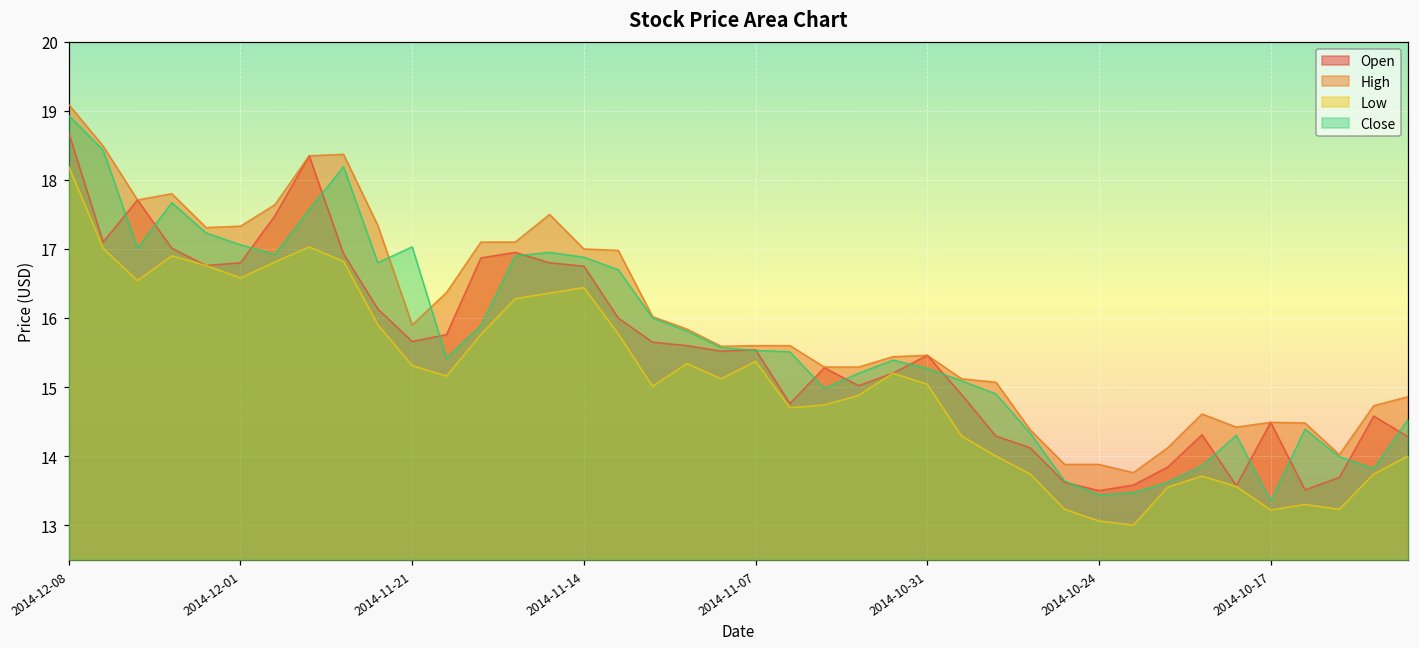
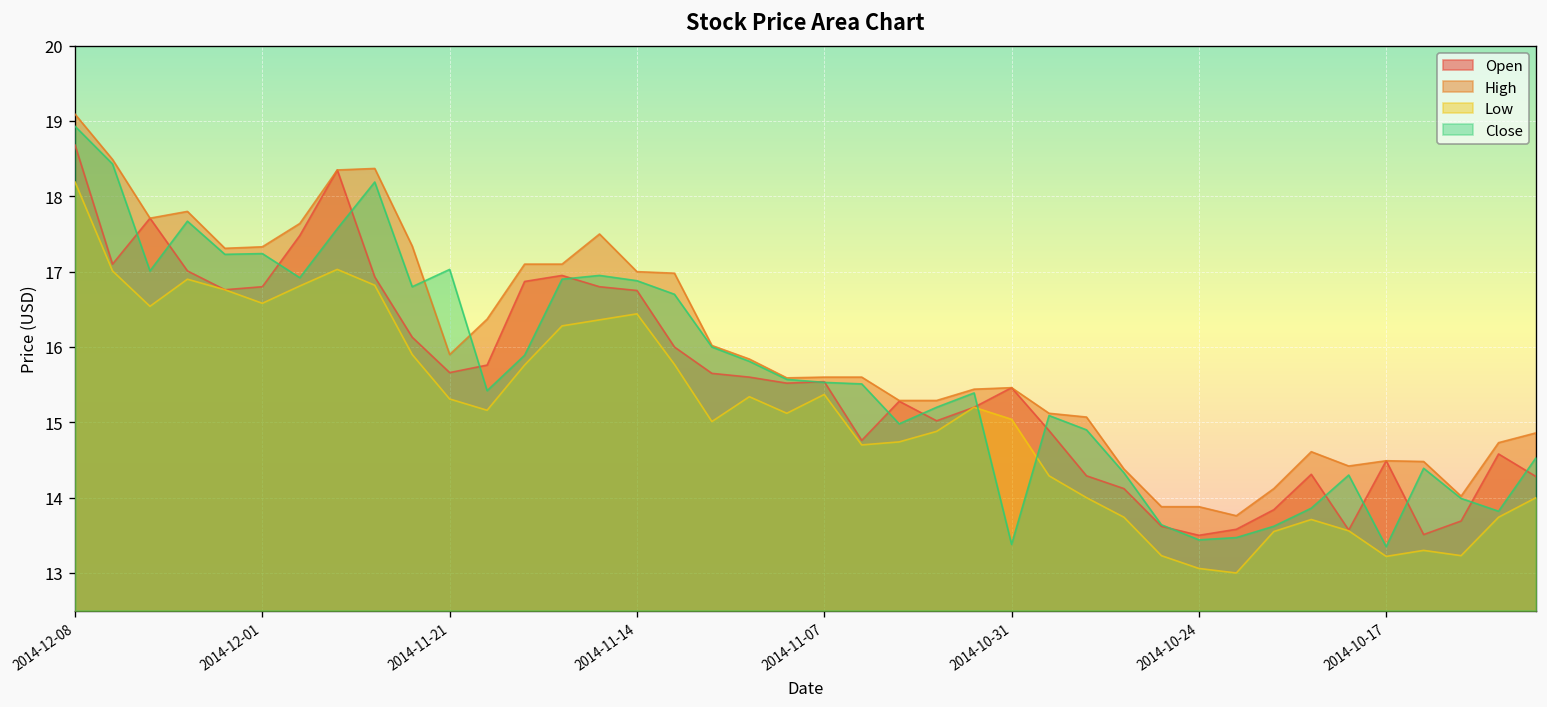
  {
    "Close": {
      "2014-12-08": 18.9,
-     "2014-12-01": 17.1,
+     "2014-12-01": 17.2,
      "2014-11-21": 17.0,
      "2014-11-14": 16.9,
-     "2014-10-31": 15.3,
+     "2014-10-31": 13.4,
      "2014-10-24": 13.4,
      "2014-10-17": 13.4
    }
  }
